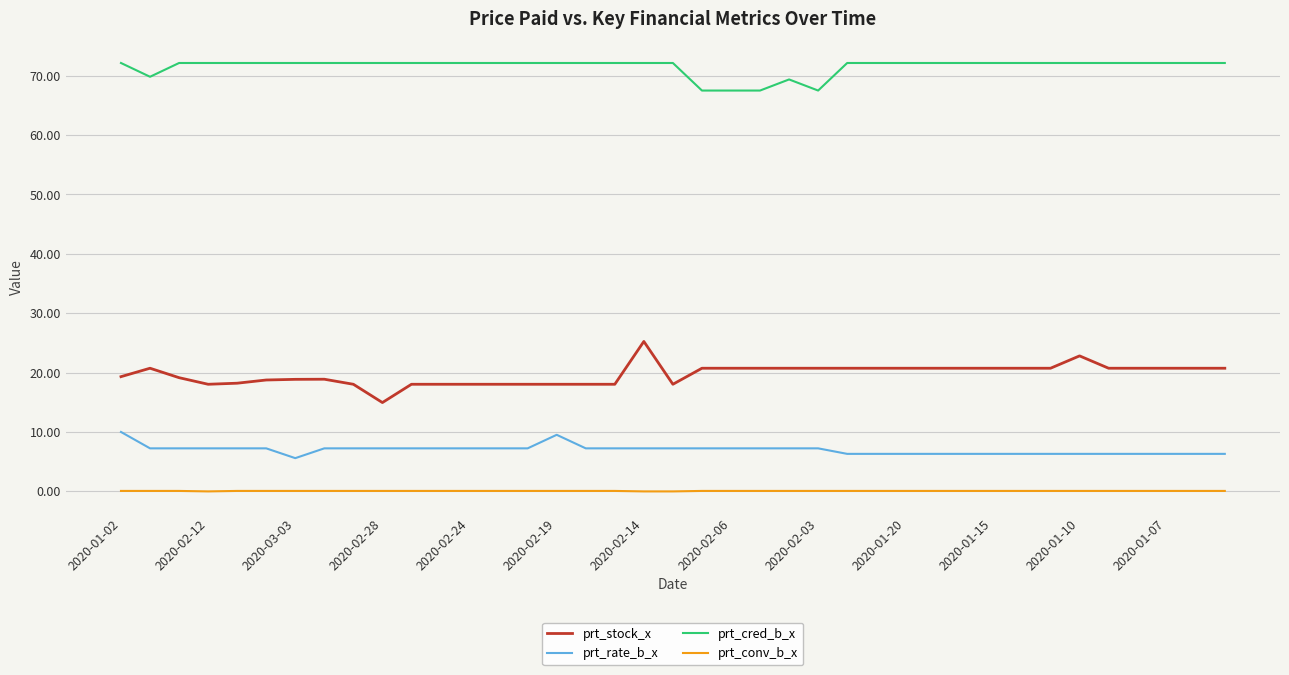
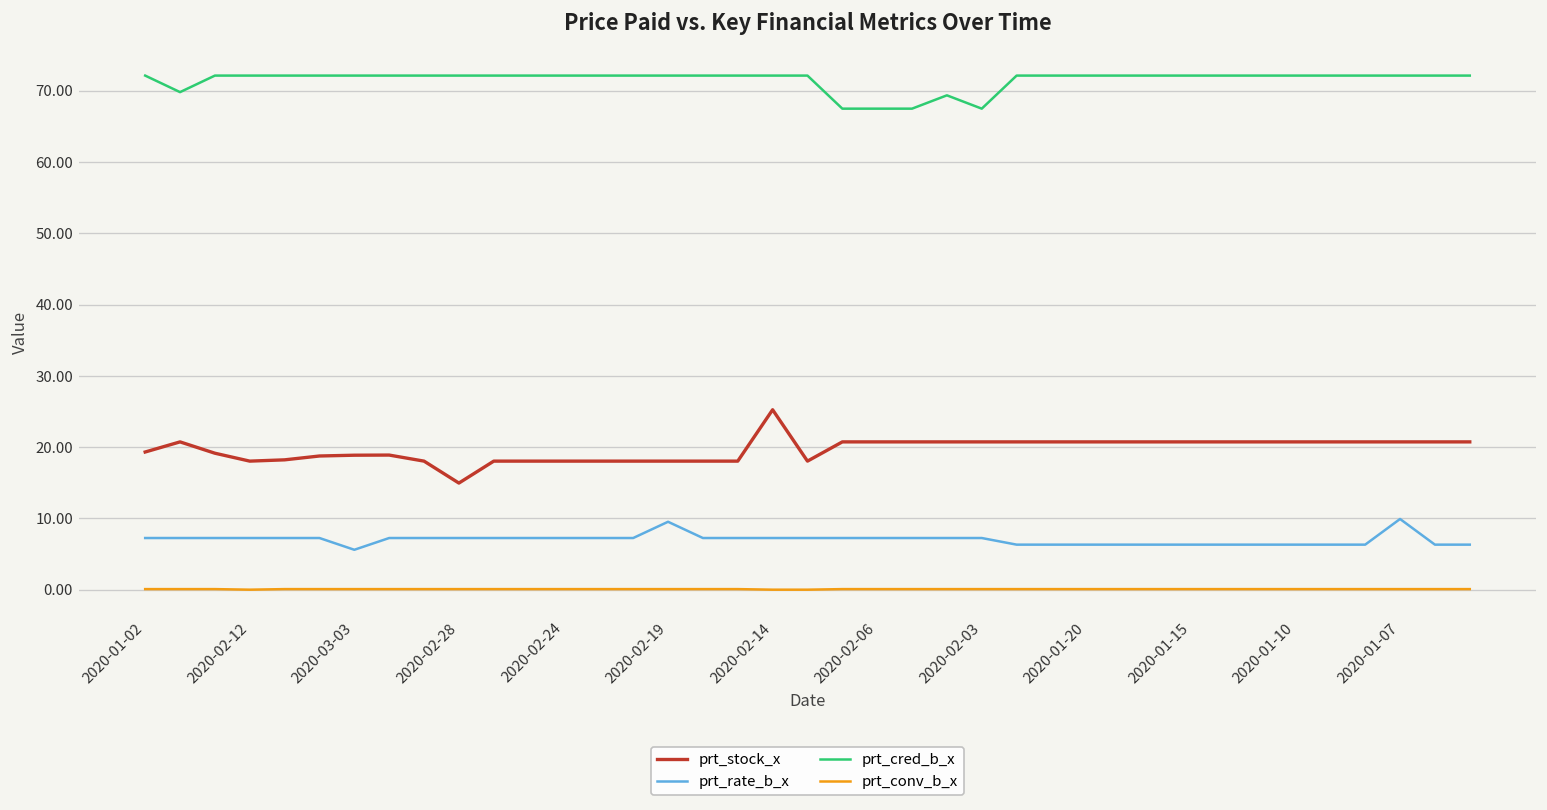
  {
    "prt_stock_x": {
      "2020-01-02": 19,
      "2020-02-12": 18,
      "2020-03-03": 19,
      "2020-02-28": 15,
      "2020-02-24": 18,
      "2020-02-19": 18,
      "2020-02-14": 25,
      "2020-02-06": 21,
      "2020-02-03": 21,
      "2020-01-20": 21,
      "2020-01-15": 21,
-     "2020-01-10": 23,
+     "2020-01-10": 21,
      "2020-01-07": 21
    },
    "prt_rate_b_x": {
-     "2020-01-02": 10,
+     "2020-01-02": 7,
      "2020-02-12": 7,
      "2020-03-03": 6,
      "2020-02-28": 7,
      "2020-02-24": 7,
      "2020-02-19": 10,
      "2020-02-14": 7,
      "2020-02-06": 7,
      "2020-02-03": 7,
      "2020-01-20": 6,
      "2020-01-15": 6,
      "2020-01-10": 6,
-     "2020-01-07": 6
+     "2020-01-07": 10
    },
    "prt_cred_b_x": {
      "2020-01-02": 72,
      "2020-02-12": 72,
      "2020-03-03": 72,
      "2020-02-28": 72,
      "2020-02-24": 72,
      "2020-02-19": 72,
      "2020-02-14": 72,
      "2020-02-06": 68,
      "2020-02-03": 68,
      "2020-01-20": 72,
      "2020-01-15": 72,
      "2020-01-10": 72,
      "2020-01-07": 72
    },
    "prt_conv_b_x": {
      "2020-01-02": 0,
      "2020-02-12": 0,
      "2020-03-03": 0,
      "2020-02-28": 0,
      "2020-02-24": 0,
      "2020-02-19": 0,
      "2020-02-14": 0,
      "2020-02-06": 0,
      "2020-02-03": 0,
      "2020-01-20": 0,
      "2020-01-15": 0,
      "2020-01-10": 0,
      "2020-01-07": 0
    }
  }
